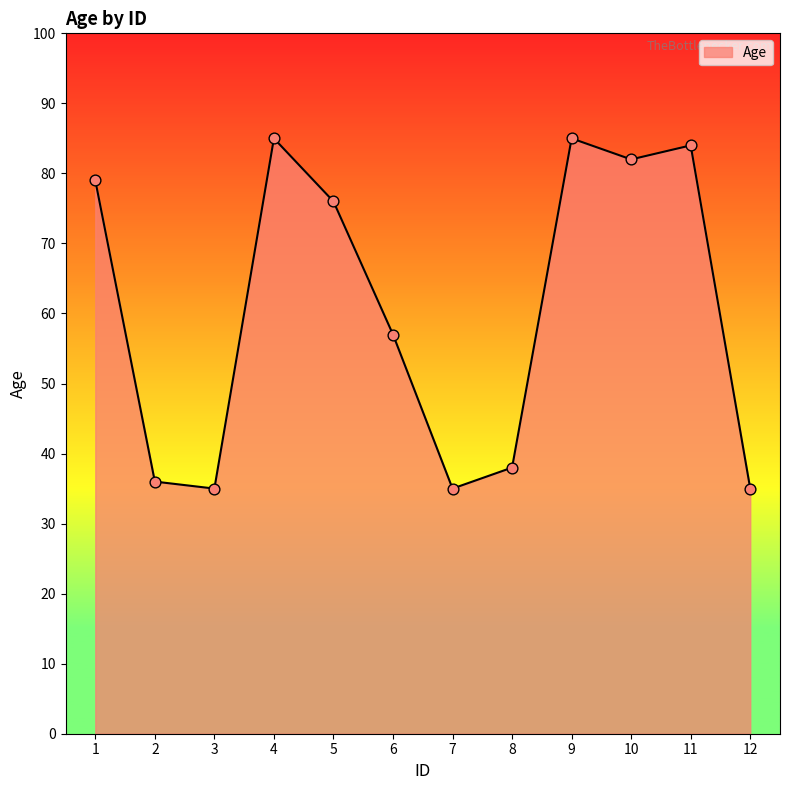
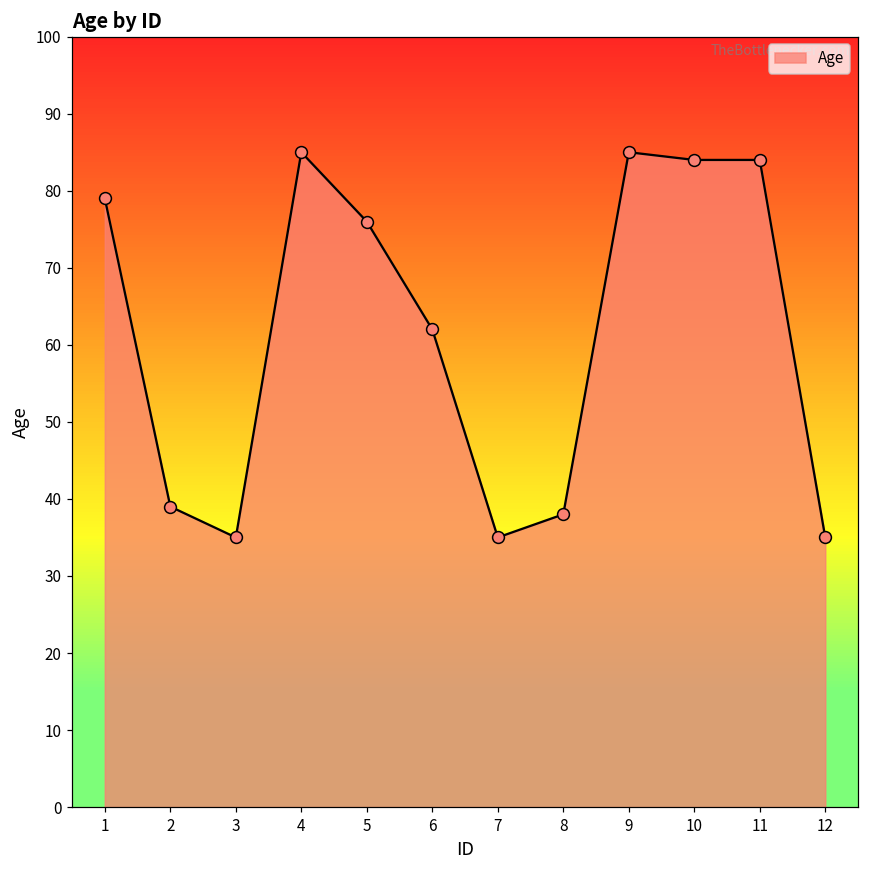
  {
    "1": 79,
-   "2": 36,
+   "2": 39,
    "3": 35,
    "4": 85,
    "5": 76,
-   "6": 57,
+   "6": 62,
    "7": 35,
    "8": 38,
    "9": 85,
-   "10": 82,
+   "10": 84,
    "11": 84,
    "12": 35
  }
